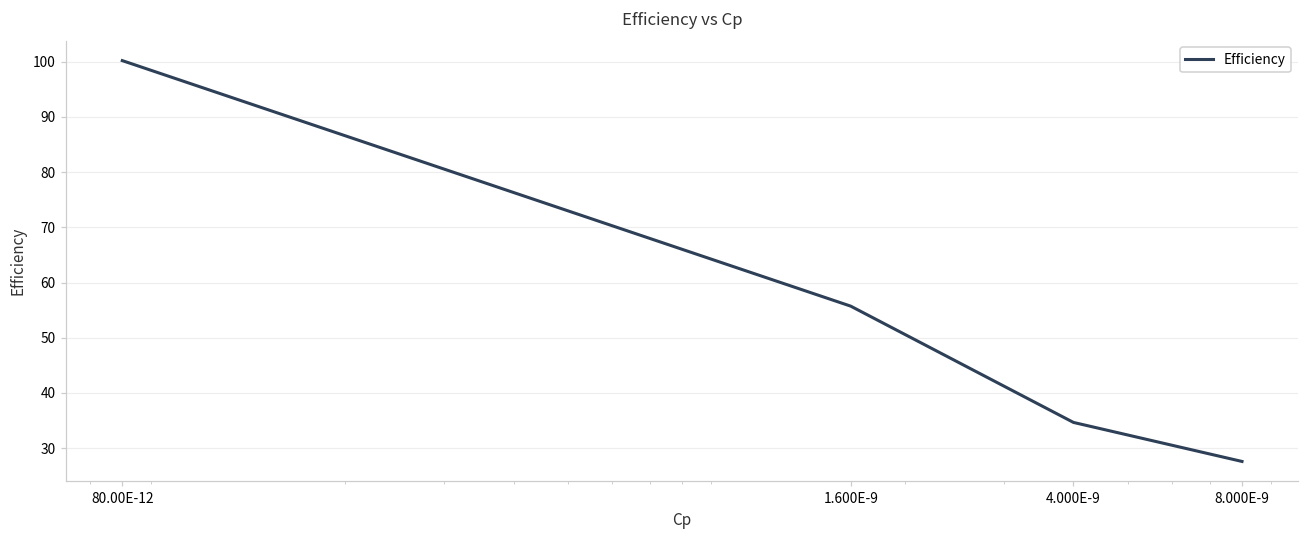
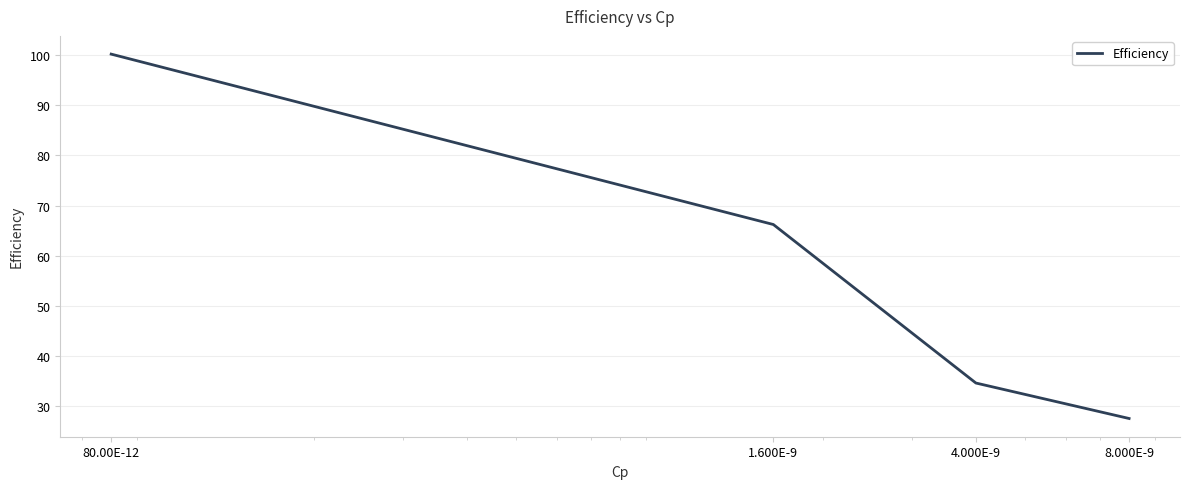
  {
    "80.00E-12": 100,
-   "1.600E-9": 56,
+   "1.600E-9": 66,
    "4.000E-9": 35,
    "8.000E-9": 28
  }
